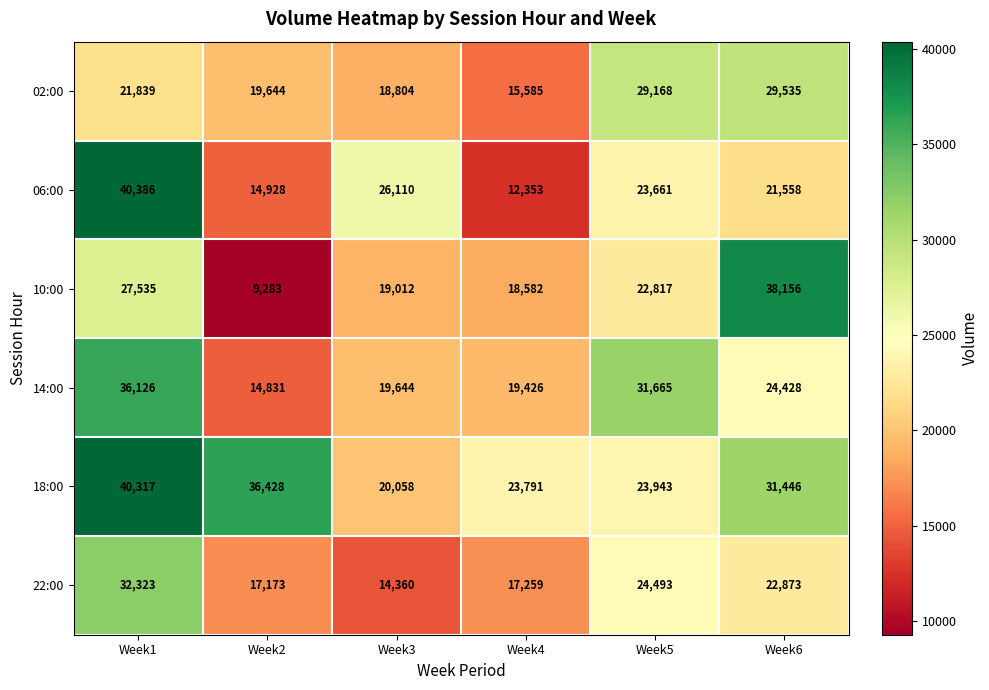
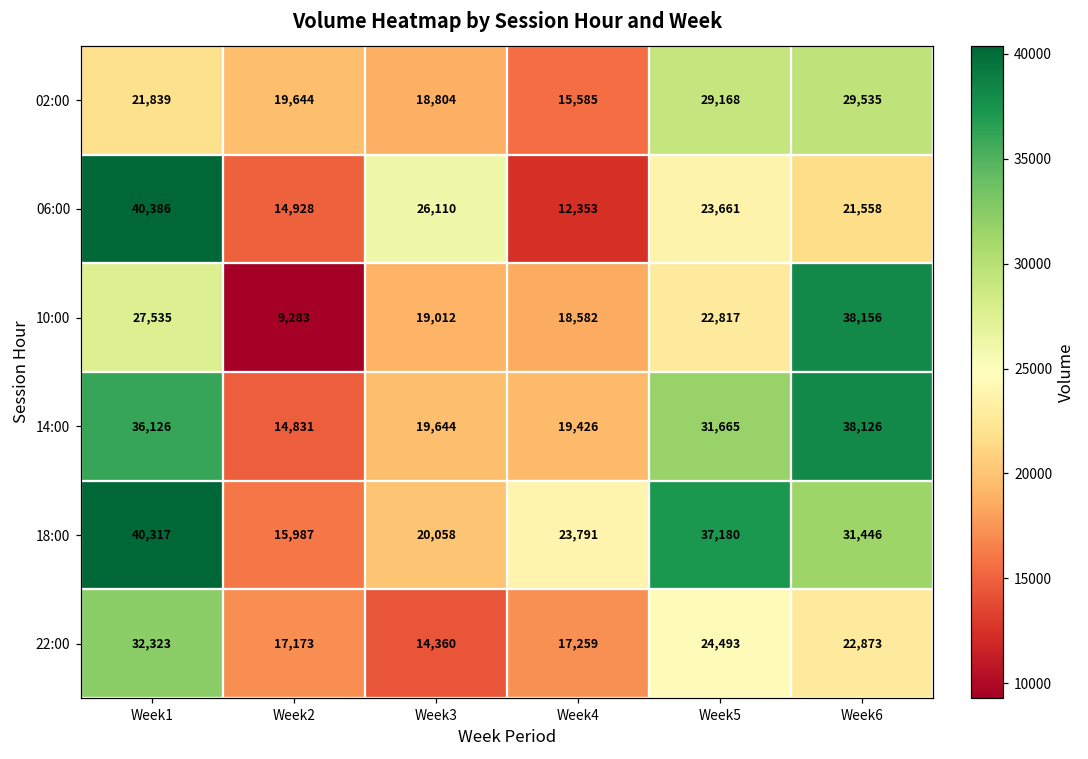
  {
    "02:00": {
      "Week1": "21,839",
      "Week2": "19,644",
      "Week3": "18,804",
      "Week4": "15,585",
      "Week5": "29,168",
      "Week6": "29,535"
    },
    "06:00": {
      "Week1": "40,386",
      "Week2": "14,928",
      "Week3": "26,110",
      "Week4": "12,353",
      "Week5": "23,661",
      "Week6": "21,558"
    },
    "10:00": {
      "Week1": "27,535",
      "Week2": "9,283",
      "Week3": "19,012",
      "Week4": "18,582",
      "Week5": "22,817",
      "Week6": "38,156"
    },
    "14:00": {
      "Week1": "36,126",
      "Week2": "14,831",
      "Week3": "19,644",
      "Week4": "19,426",
      "Week5": "31,665",
-     "Week6": "24,428"
+     "Week6": "38,126"
    },
    "18:00": {
      "Week1": "40,317",
-     "Week2": "36,428",
+     "Week2": "15,987",
      "Week3": "20,058",
      "Week4": "23,791",
-     "Week5": "23,943",
+     "Week5": "37,180",
      "Week6": "31,446"
    },
    "22:00": {
      "Week1": "32,323",
      "Week2": "17,173",
      "Week3": "14,360",
      "Week4": "17,259",
      "Week5": "24,493",
      "Week6": "22,873"
    }
  }
